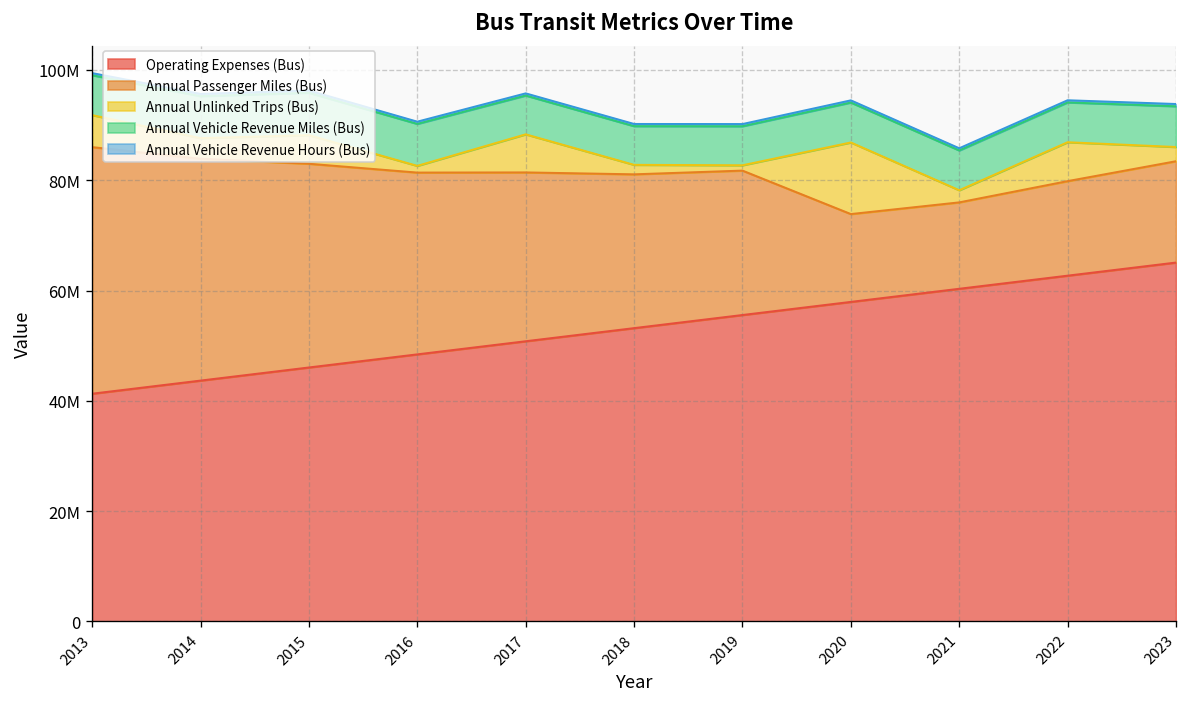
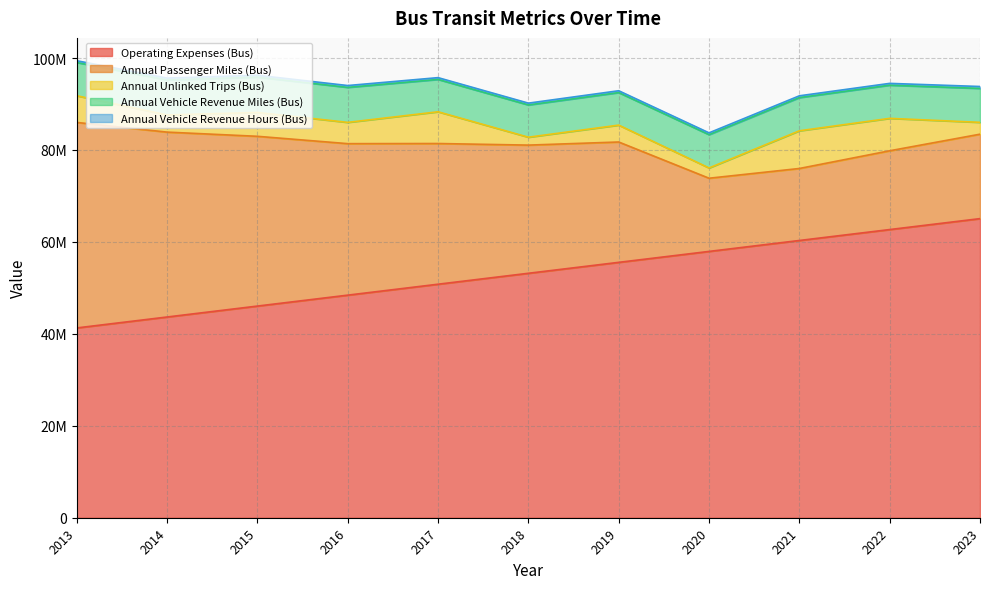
  {
    "Annual Unlinked Trips (Bus)": {
      "2013": 6000000,
-     "2016": 1000000,
+     "2016": 5000000,
      "2017": 7000000,
      "2018": 2000000,
-     "2019": 1000000,
-     "2020": 13000000,
-     "2021": 2000000,
+     "2019": 4000000,
+     "2020": 2000000,
+     "2021": 8000000,
      "2022": 7000000,
      "2023": 3000000
    }
  }
